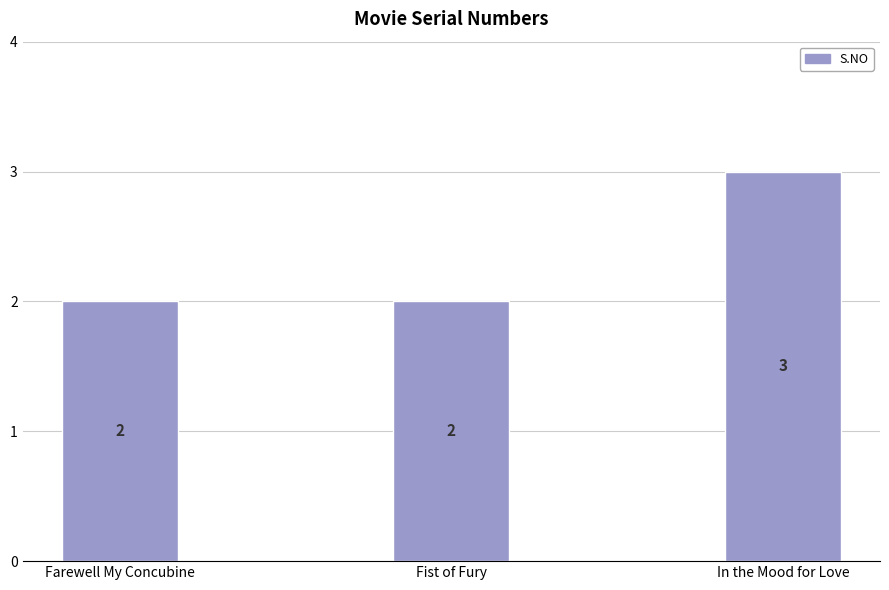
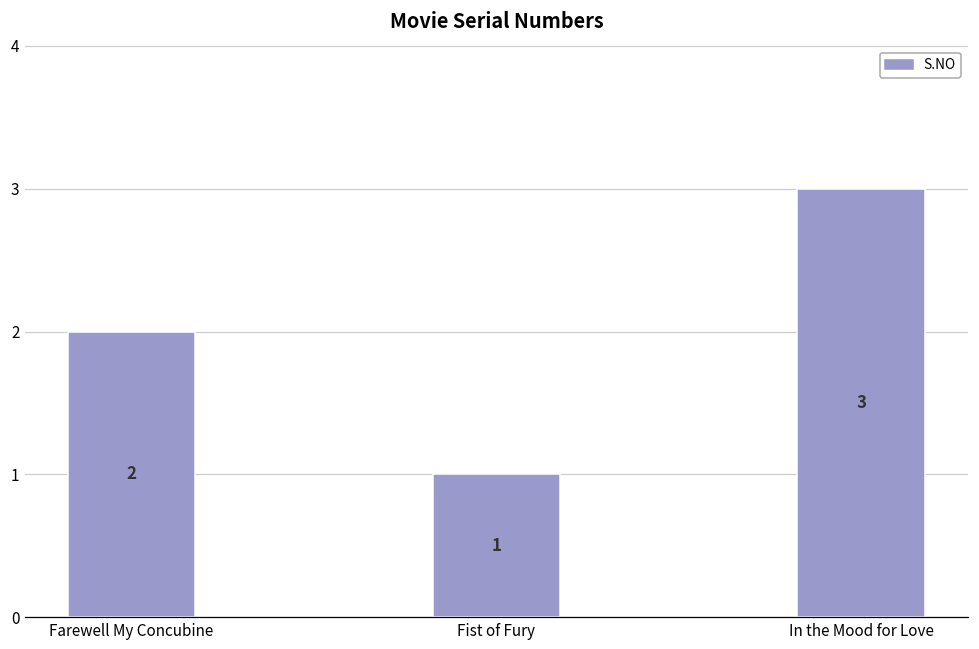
  {
    "Farewell My Concubine": 2,
-   "Fist of Fury": 2,
+   "Fist of Fury": 1,
    "In the Mood for Love": 3
  }
